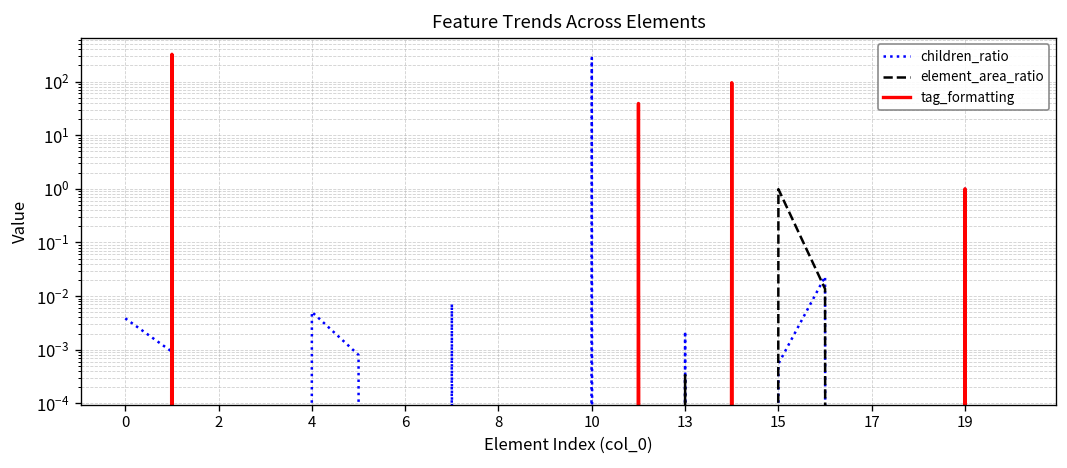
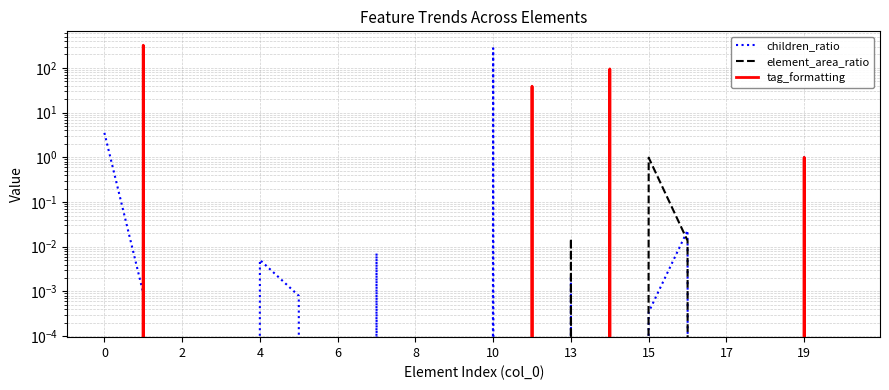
  {
    "children_ratio": {
-     "0": 0.004,
+     "0": 4,
      "4": 0.005,
      "10": 300,
      "13": 0.002,
-     "15": 0.0005
+     "15": 0.0003
    },
    "element_area_ratio": {
-     "13": 0.0003,
+     "13": 0.015,
      "15": 1.0,
      "19": 0.0002
    }
  }
